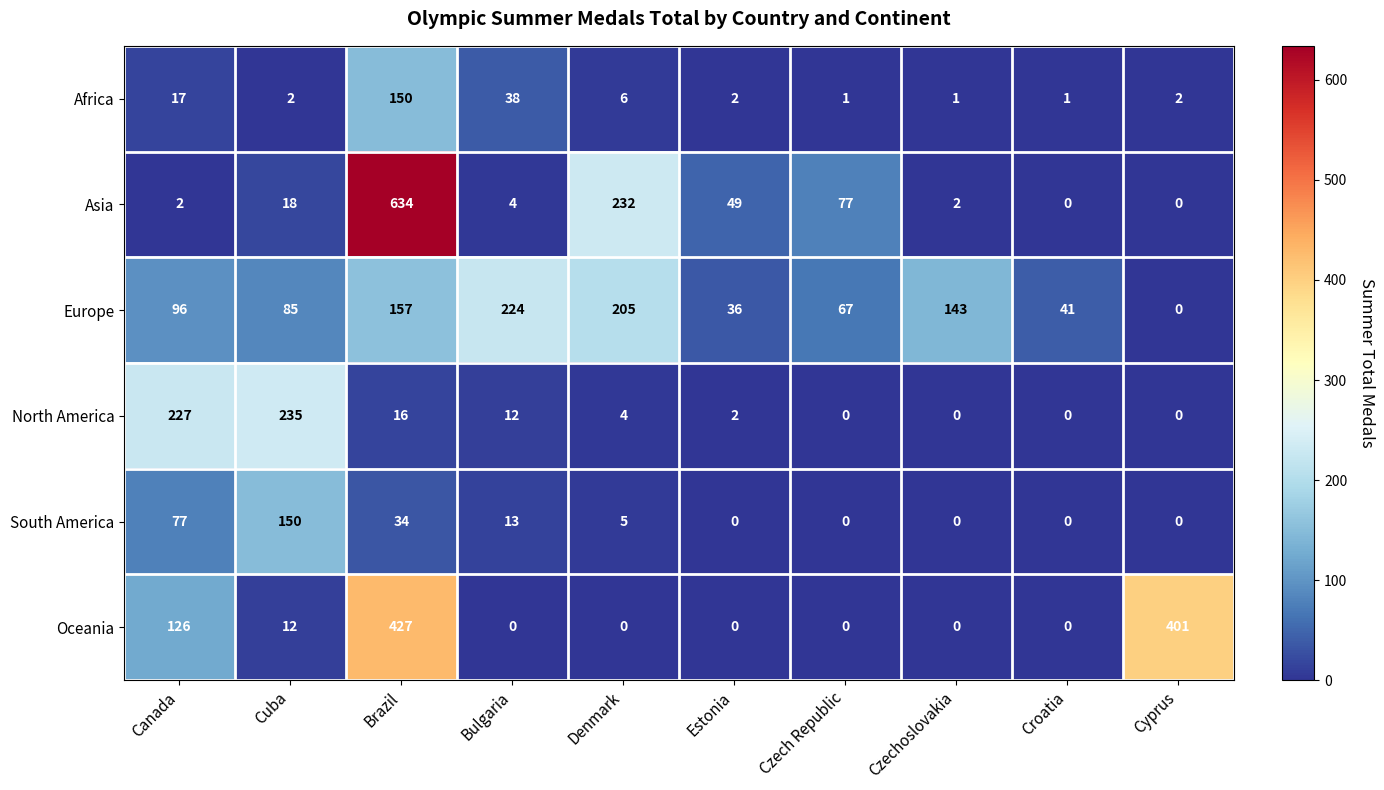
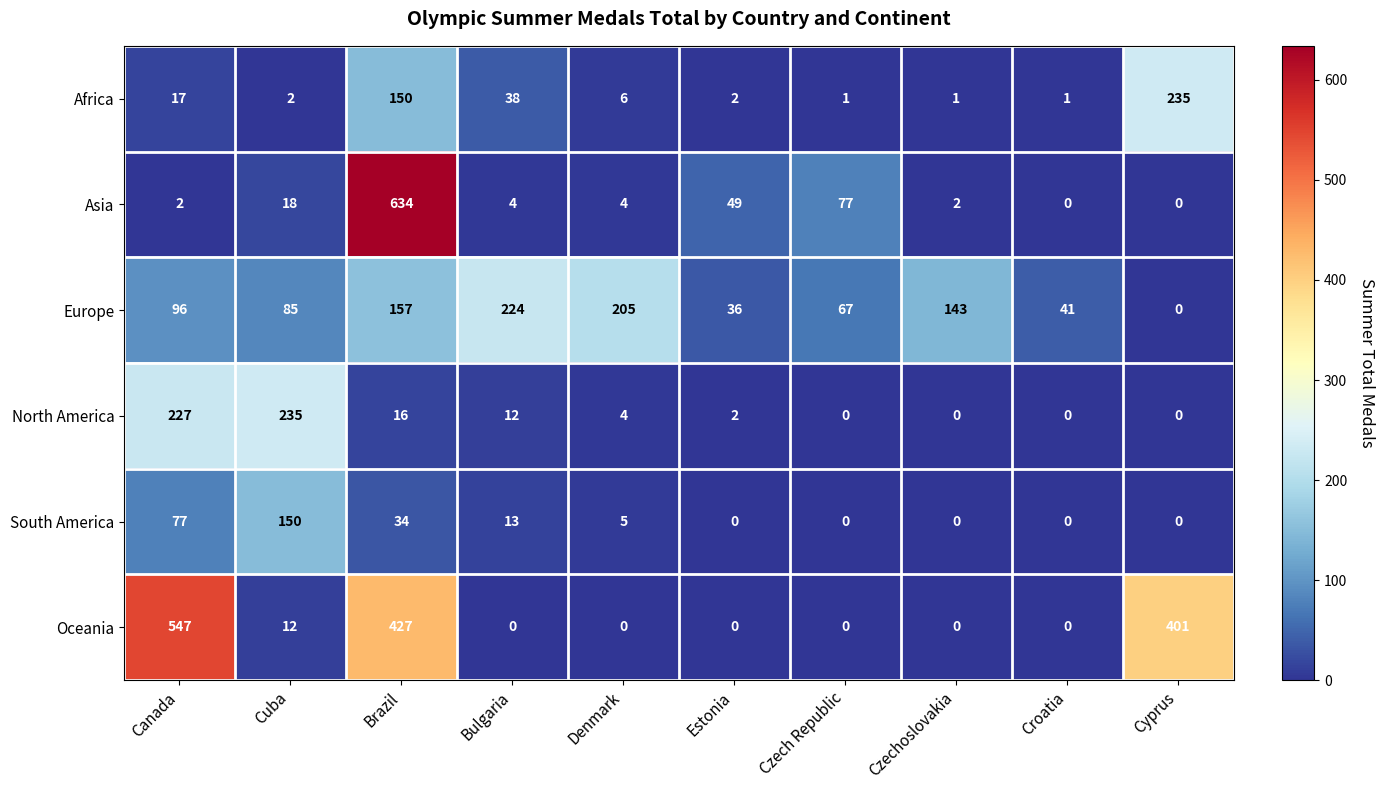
  {
    "Africa": {
      "Canada": 17,
      "Cuba": 2,
      "Brazil": 150,
      "Bulgaria": 38,
      "Denmark": 6,
      "Estonia": 2,
      "Czech Republic": 1,
      "Czechoslovakia": 1,
      "Croatia": 1,
-     "Cyprus": 2
+     "Cyprus": 235
    },
    "Asia": {
      "Canada": 2,
      "Cuba": 18,
      "Brazil": 634,
      "Bulgaria": 4,
-     "Denmark": 232,
+     "Denmark": 4,
      "Estonia": 49,
      "Czech Republic": 77,
      "Czechoslovakia": 2,
      "Croatia": 0,
      "Cyprus": 0
    },
    "Europe": {
      "Canada": 96,
      "Cuba": 85,
      "Brazil": 157,
      "Bulgaria": 224,
      "Denmark": 205,
      "Estonia": 36,
      "Czech Republic": 67,
      "Czechoslovakia": 143,
      "Croatia": 41,
      "Cyprus": 0
    },
    "North America": {
      "Canada": 227,
      "Cuba": 235,
      "Brazil": 16,
      "Bulgaria": 12,
      "Denmark": 4,
      "Estonia": 2,
      "Czech Republic": 0,
      "Czechoslovakia": 0,
      "Croatia": 0,
      "Cyprus": 0
    },
    "South America": {
      "Canada": 77,
      "Cuba": 150,
      "Brazil": 34,
      "Bulgaria": 13,
      "Denmark": 5,
      "Estonia": 0,
      "Czech Republic": 0,
      "Czechoslovakia": 0,
      "Croatia": 0,
      "Cyprus": 0
    },
    "Oceania": {
-     "Canada": 126,
+     "Canada": 547,
      "Cuba": 12,
      "Brazil": 427,
      "Bulgaria": 0,
      "Denmark": 0,
      "Estonia": 0,
      "Czech Republic": 0,
      "Czechoslovakia": 0,
      "Croatia": 0,
      "Cyprus": 401
    }
  }
